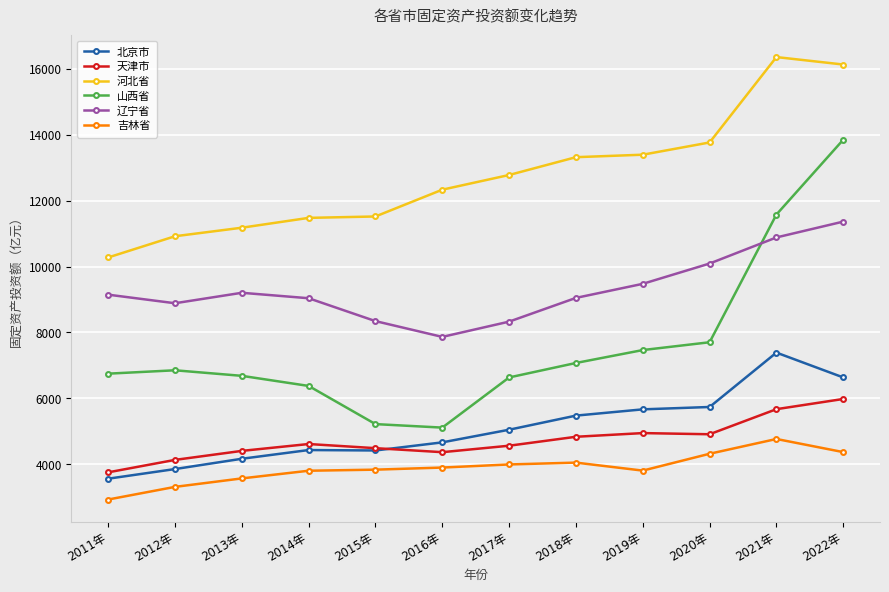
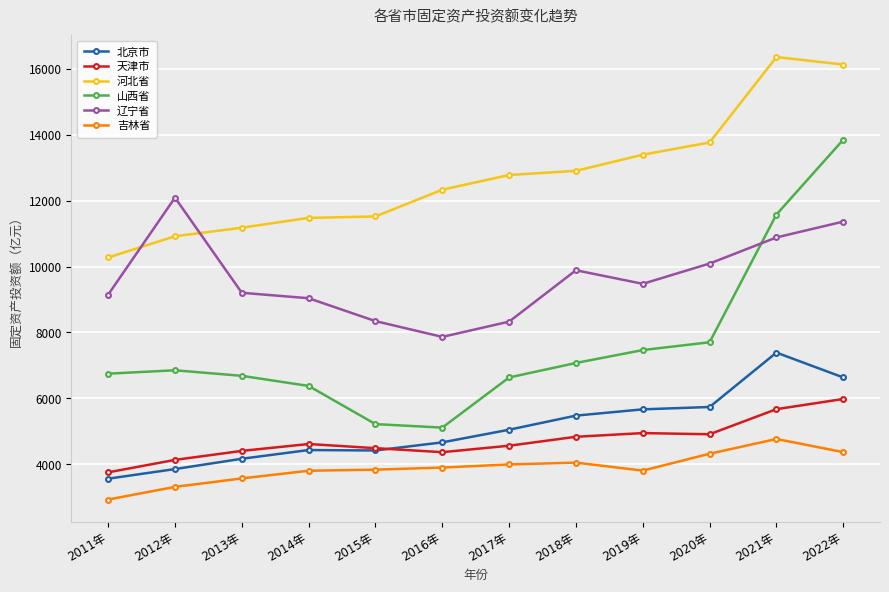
  {
    "北京市": {
      "2011年": 3600,
      "2012年": 3900,
      "2013年": 4200,
      "2014年": 4400,
      "2016年": 4700,
      "2017年": 5000,
      "2018年": 5500,
      "2019年": 5700,
      "2020年": 5700,
      "2021年": 7400,
      "2022年": 6600
    },
    "天津市": {
      "2011年": 3800,
      "2012年": 4100,
      "2013年": 4400,
      "2014年": 4600,
      "2016年": 4400,
      "2017年": 4600,
      "2018年": 4800,
      "2019年": 4900,
      "2020年": 4900,
      "2021年": 5700,
      "2022年": 6000
    },
    "河北省": {
      "2011年": 10300,
      "2012年": 10900,
      "2013年": 11200,
      "2014年": 11500,
      "2015年": 11500,
      "2016年": 12300,
      "2017年": 12800,
-     "2018年": 13300,
+     "2018年": 12900,
      "2019年": 13400,
      "2020年": 13800,
      "2021年": 16400,
      "2022年": 16100
    },
    "山西省": {
      "2011年": 6800,
      "2012年": 6900,
      "2013年": 6700,
      "2014年": 6400,
      "2015年": 5200,
      "2016年": 5100,
      "2017年": 6600,
      "2018年": 7100,
      "2019年": 7500,
      "2020年": 7700,
      "2021年": 11600,
      "2022年": 13800
    },
    "辽宁省": {
      "2011年": 9100,
-     "2012年": 8900,
+     "2012年": 12100,
      "2013年": 9200,
      "2014年": 9000,
      "2015年": 8300,
      "2016年": 7900,
      "2017年": 8300,
-     "2018年": 9000,
+     "2018年": 9900,
      "2019年": 9500,
      "2020年": 10100,
      "2021年": 10900,
      "2022年": 11400
    },
    "吉林省": {
      "2011年": 2900,
      "2012年": 3300,
      "2013年": 3600,
      "2014年": 3800,
      "2015年": 3800,
      "2016年": 3900,
      "2017年": 4000,
      "2018年": 4100,
      "2019年": 3800,
      "2020年": 4300,
      "2021年": 4800,
      "2022年": 4400
    }
  }
